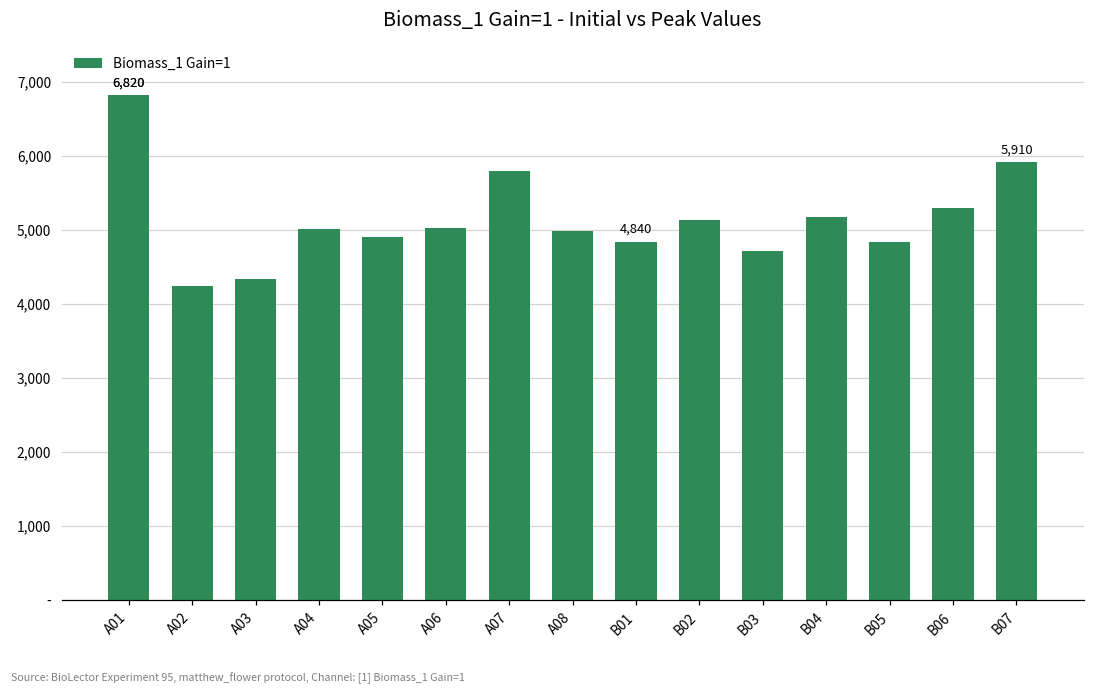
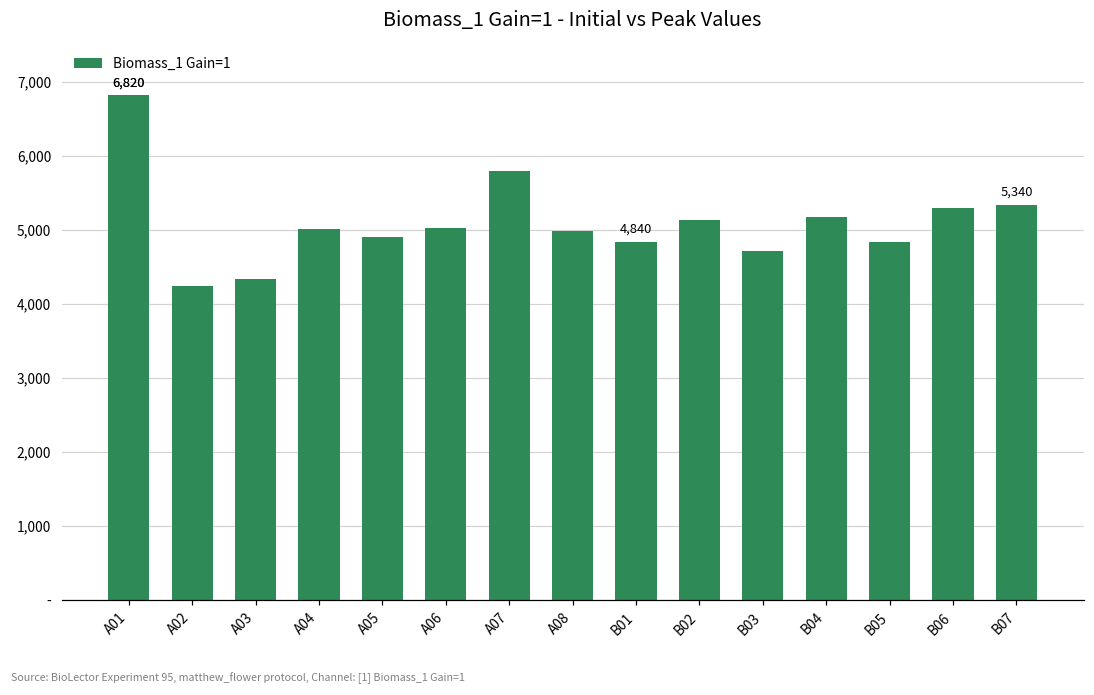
  {
    "B01": "4,840",
-   "B07": "5,910"
+   "B07": "5,340"
  }
